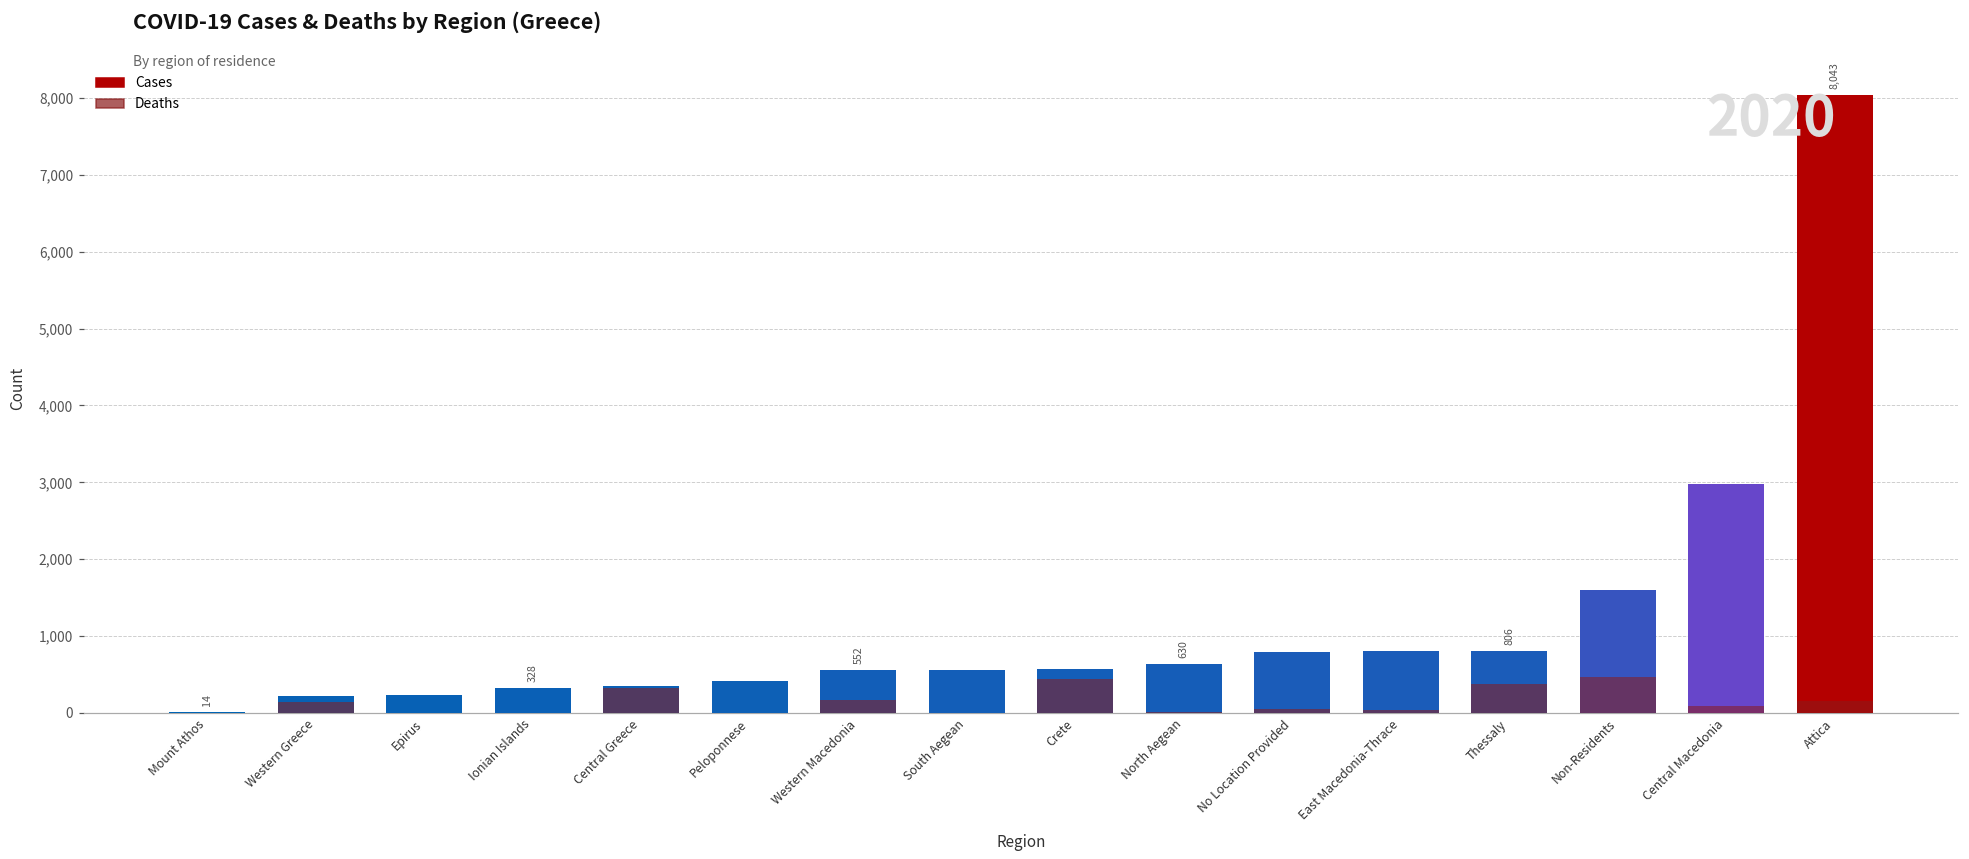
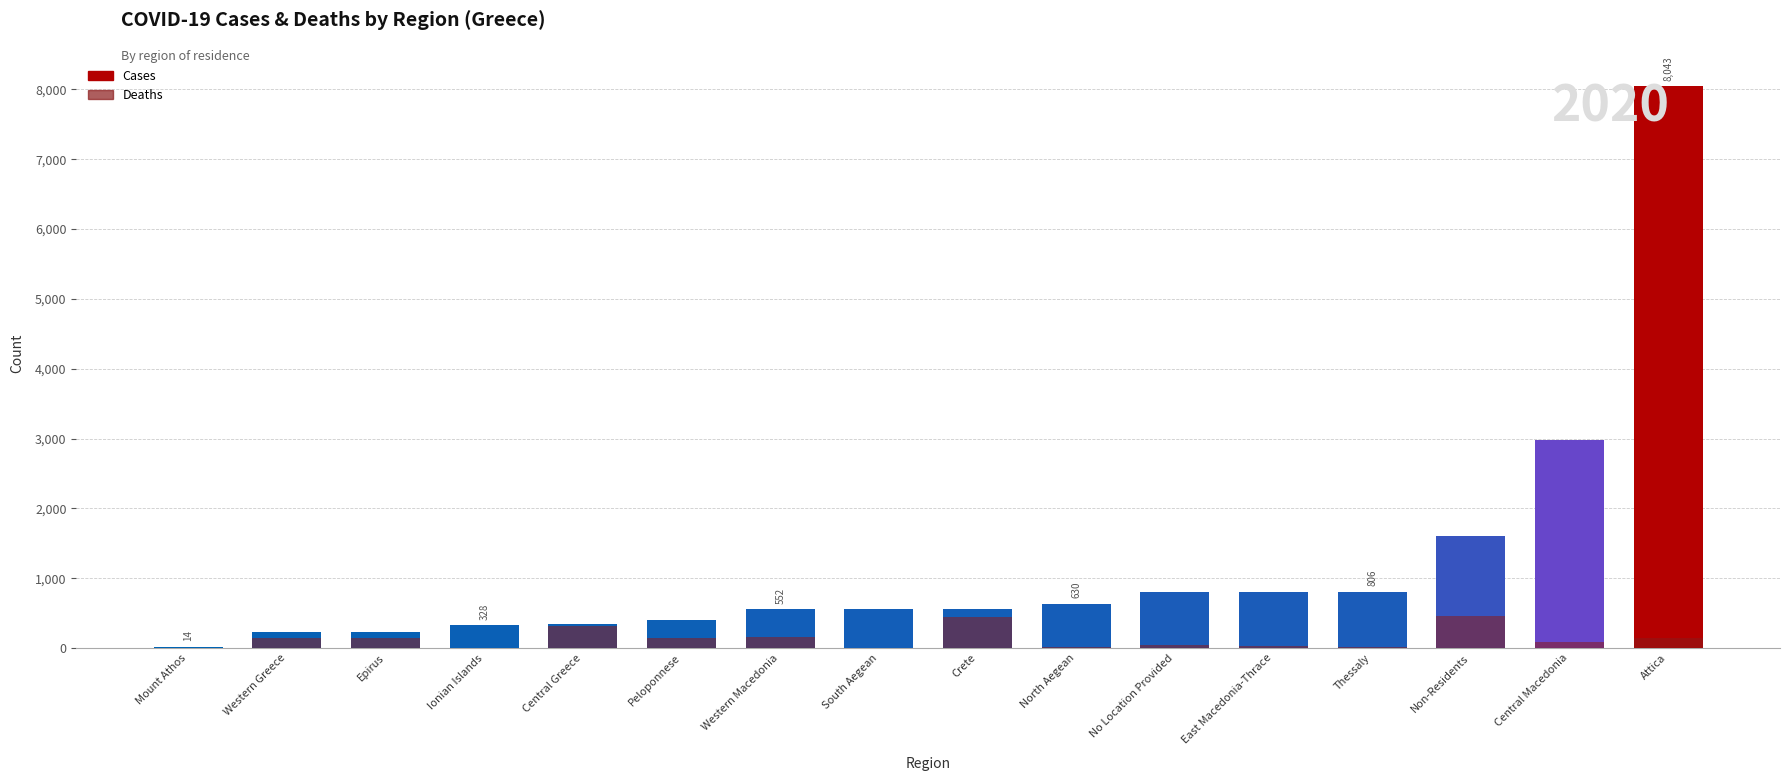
  {
    "Deaths": {
      "Mount Athos": 0,
-     "Epirus": 0,
-     "Peloponnese": 0,
+     "Epirus": 100,
+     "Peloponnese": 100,
      "South Aegean": 0,
-     "Thessaly": 400
+     "Thessaly": 0
    }
  }
